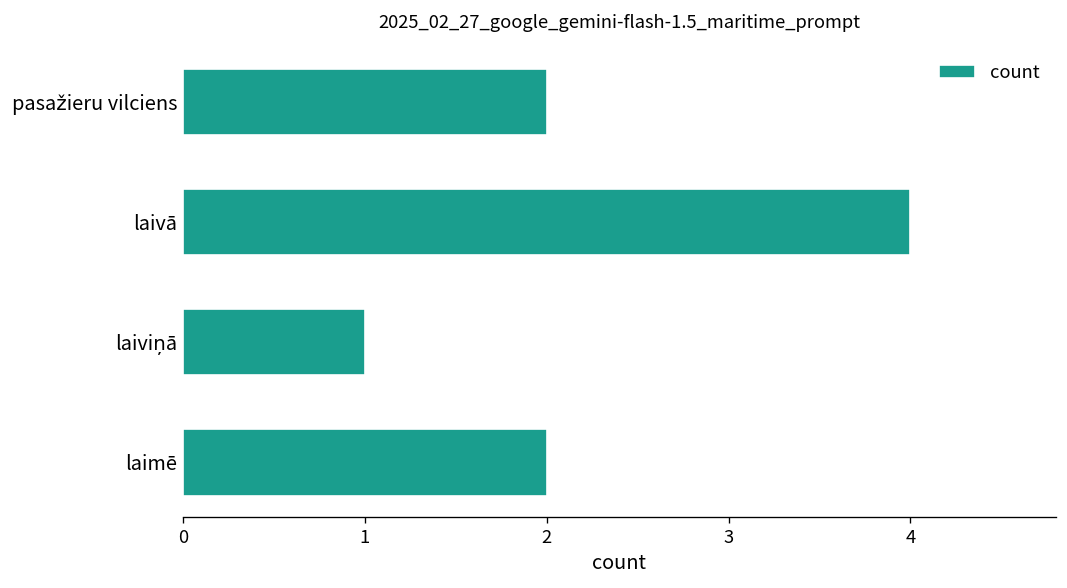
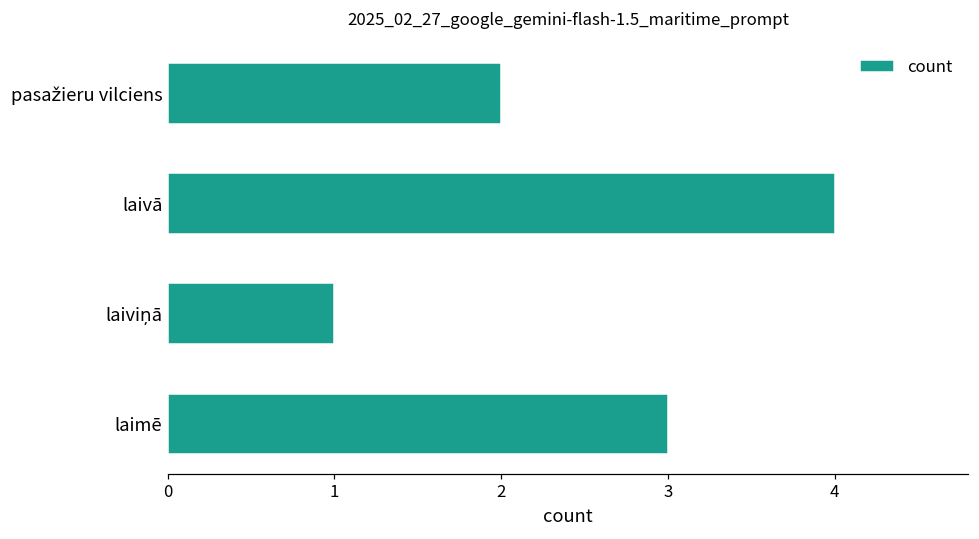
  {
    "pasažieru vilciens": 2,
    "laivā": 4,
    "laiviņā": 1,
-   "laimē": 2
+   "laimē": 3
  }
